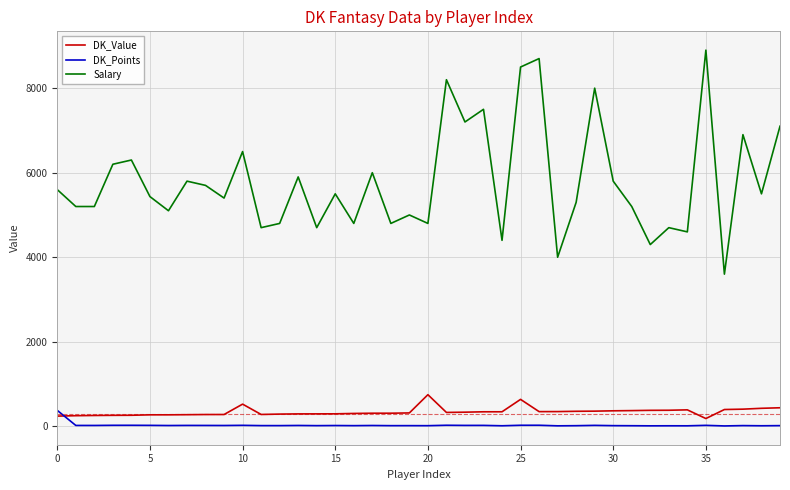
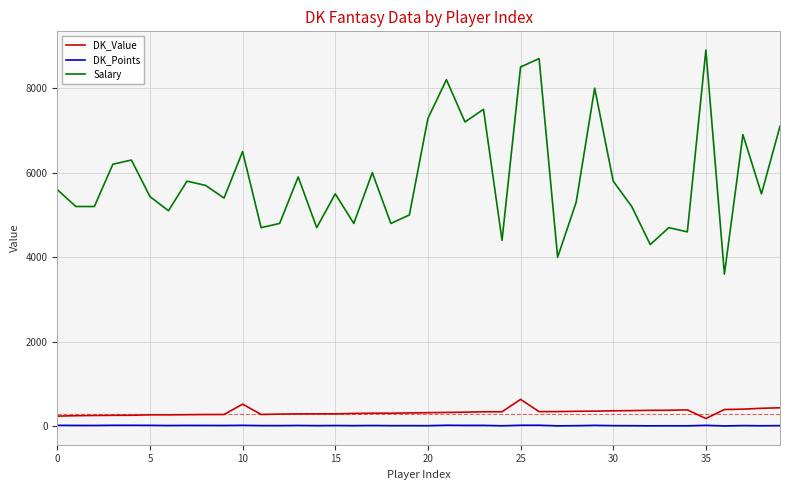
  {
    "DK_Value": {
      "0": 200,
      "5": 300,
      "10": 500,
      "15": 300,
-     "20": 700,
+     "20": 300,
      "25": 600,
      "30": 400,
      "35": 200
    },
    "DK_Points": {
-     "0": 400,
+     "0": 0,
      "5": 0,
      "10": 0,
      "15": 0,
      "20": 0,
      "25": 0,
      "30": 0,
      "35": 0
    },
    "Salary": {
      "0": 5600,
      "5": 5400,
      "10": 6500,
      "15": 5500,
-     "20": 4800,
+     "20": 7300,
      "25": 8500,
      "30": 5800,
      "35": 8900
    }
  }
